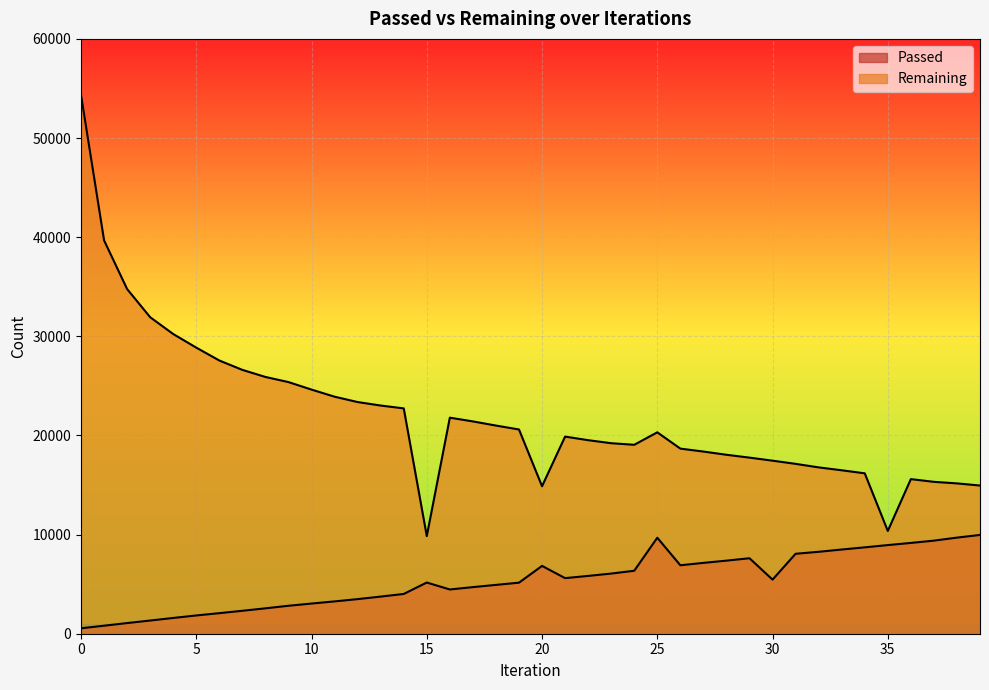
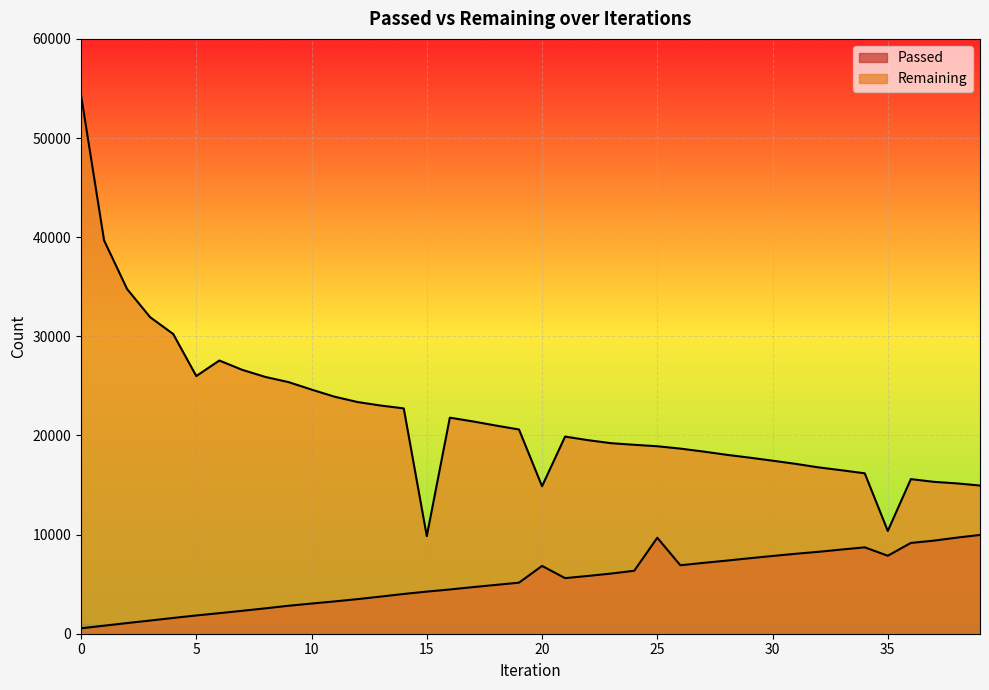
  {
    "Passed": {
      "5": 2000,
      "10": 3000,
-     "15": 5000,
+     "15": 4000,
      "20": 7000,
      "25": 10000,
-     "30": 5000,
-     "35": 9000
+     "30": 8000,
+     "35": 8000
    },
    "Remaining": {
      "0": 54000,
-     "5": 29000,
+     "5": 26000,
      "10": 25000,
      "15": 10000,
      "20": 15000,
-     "25": 20000,
+     "25": 19000,
      "30": 17000,
      "35": 10000
    }
  }
